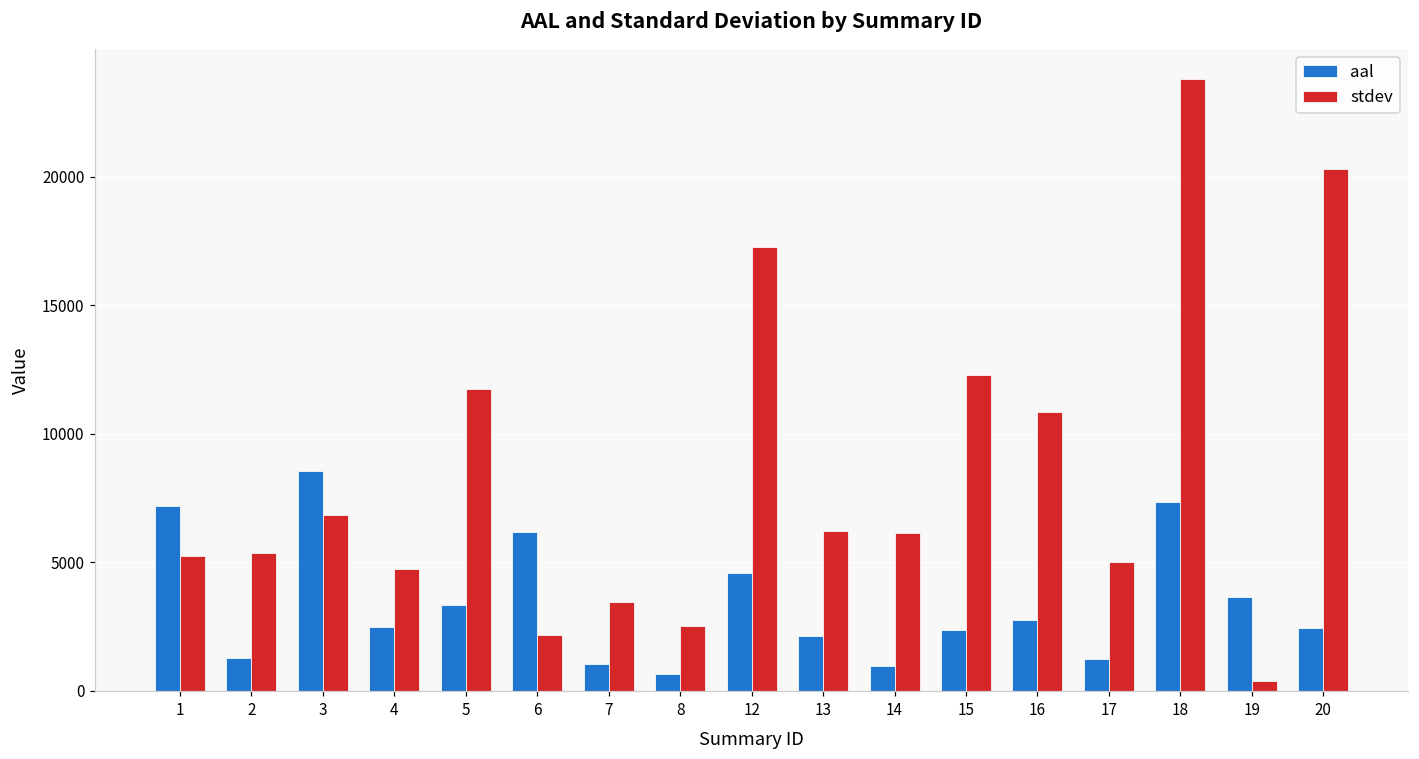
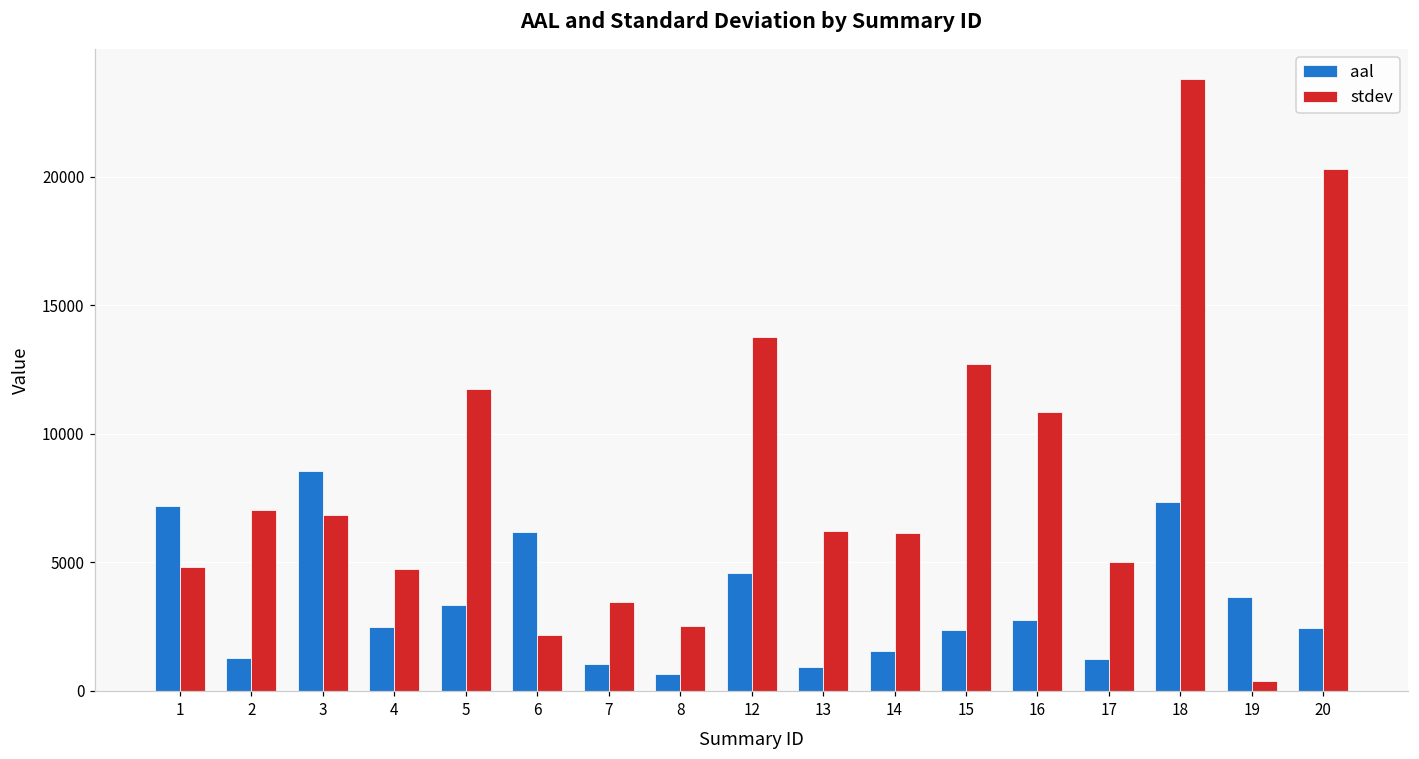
  {
    "aal": {
      "1": 7200,
      "2": 1300,
      "3": 8600,
      "4": 2500,
      "5": 3300,
      "6": 6200,
      "7": 1100,
      "8": 600,
      "12": 4600,
-     "13": 2100,
-     "14": 1000,
+     "13": 900,
+     "14": 1600,
      "15": 2400,
      "16": 2800,
      "17": 1300,
      "18": 7300,
      "19": 3700,
      "20": 2400
    },
    "stdev": {
-     "1": 5200,
-     "2": 5400,
+     "1": 4800,
+     "2": 7000,
      "3": 6900,
      "4": 4800,
      "5": 11800,
      "6": 2200,
      "7": 3500,
      "8": 2500,
-     "12": 17200,
+     "12": 13800,
      "13": 6200,
      "14": 6200,
-     "15": 12300,
+     "15": 12700,
      "16": 10900,
      "17": 5000,
      "18": 23800,
      "19": 400,
      "20": 20300
    }
  }
